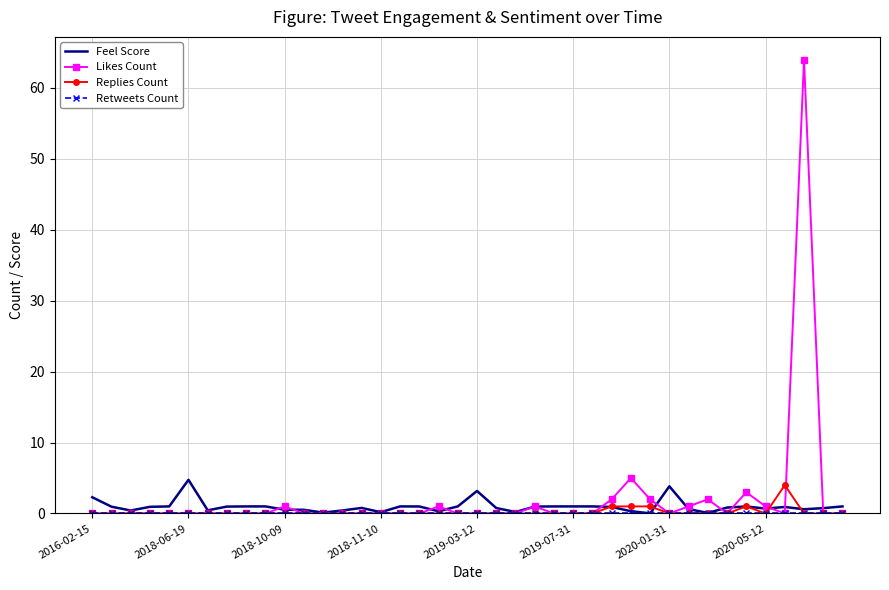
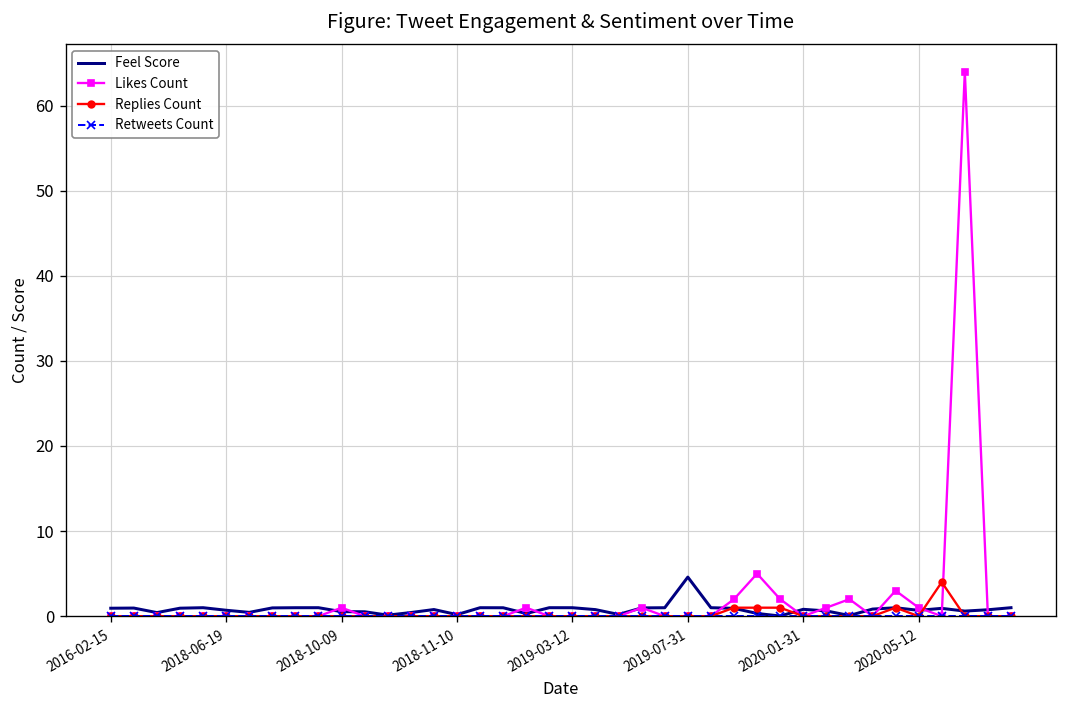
  {
    "Feel Score": {
-     "2016-02-15": 2,
-     "2018-06-19": 5,
+     "2016-02-15": 1,
+     "2018-06-19": 1,
      "2018-10-09": 1,
-     "2019-03-12": 3,
-     "2019-07-31": 1,
-     "2020-01-31": 4
+     "2019-03-12": 1,
+     "2019-07-31": 5,
+     "2020-01-31": 1
    },
    "Likes Count": {
      "2018-10-09": 1
    }
  }
